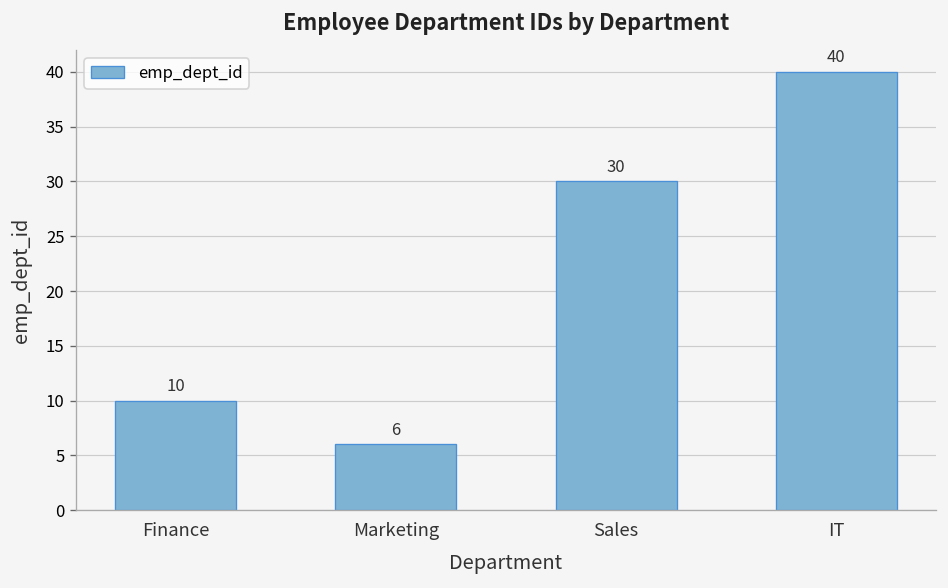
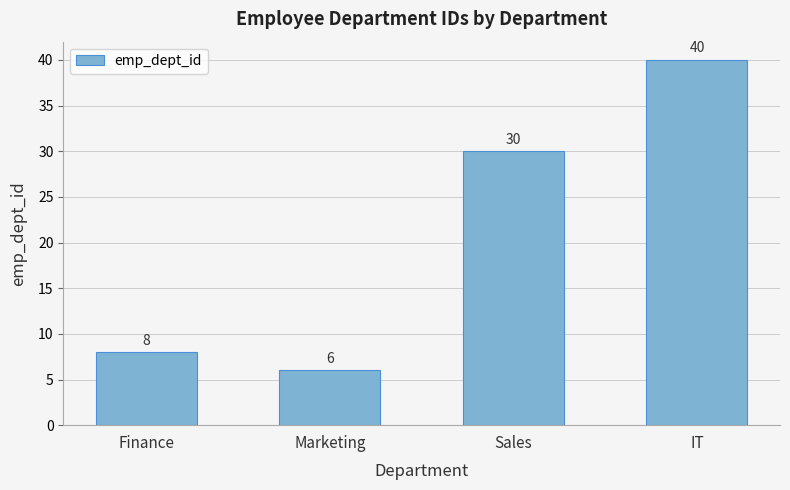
  {
-   "Finance": 10,
+   "Finance": 8,
    "Marketing": 6,
    "Sales": 30,
    "IT": 40
  }
